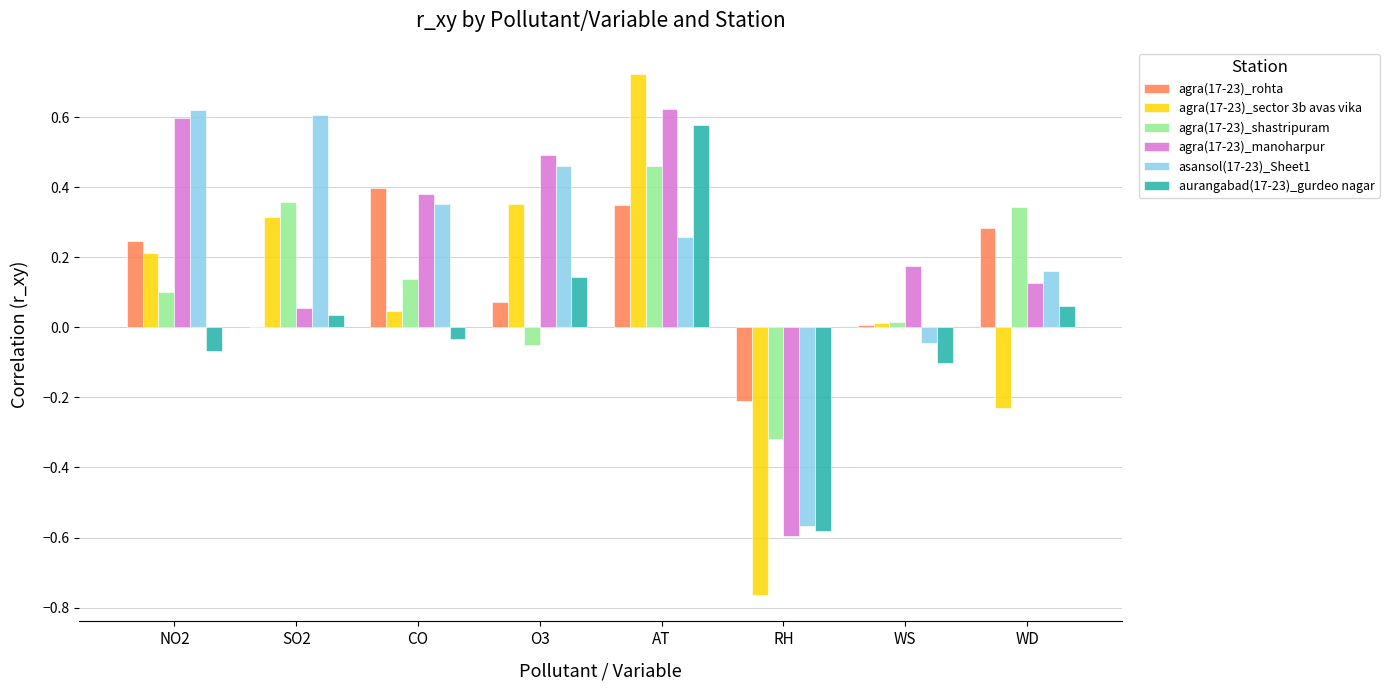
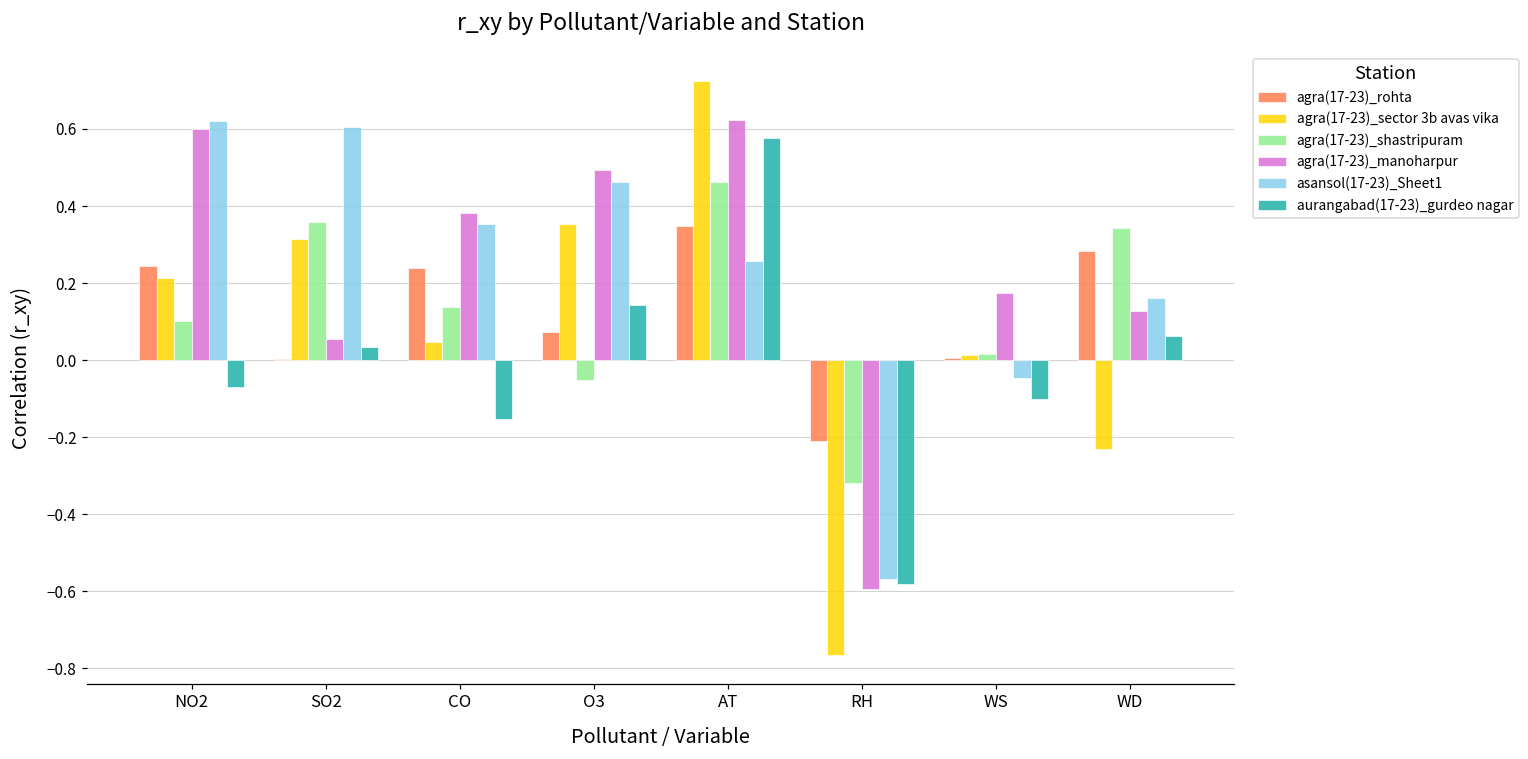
  {
    "agra(17-23)_rohta": {
      "NO2": 0.25,
-     "CO": 0.40,
+     "CO": 0.24,
      "O3": 0.07,
      "AT": 0.35,
      "RH": -0.21,
      "WD": 0.28
    },
    "agra(17-23)_sector 3b avas vika": {
      "NO2": 0.21,
      "SO2": 0.32,
      "CO": 0.05,
      "O3": 0.35,
      "AT": 0.72,
      "RH": -0.76,
      "WS": 0.01,
      "WD": -0.23
    },
    "agra(17-23)_shastripuram": {
      "NO2": 0.10,
      "SO2": 0.36,
      "CO": 0.14,
      "O3": -0.05,
      "AT": 0.46,
      "RH": -0.32,
      "WS": 0.02,
      "WD": 0.34
    },
    "agra(17-23)_manoharpur": {
      "NO2": 0.60,
      "SO2": 0.06,
      "CO": 0.38,
      "O3": 0.49,
      "AT": 0.62,
      "RH": -0.60,
      "WS": 0.17,
      "WD": 0.13
    },
    "asansol(17-23)_Sheet1": {
      "NO2": 0.62,
      "SO2": 0.61,
      "CO": 0.35,
      "O3": 0.46,
      "AT": 0.26,
      "RH": -0.57,
      "WS": -0.05,
      "WD": 0.16
    },
    "aurangabad(17-23)_gurdeo nagar": {
      "NO2": -0.07,
      "SO2": 0.03,
-     "CO": -0.03,
+     "CO": -0.15,
      "O3": 0.14,
      "AT": 0.58,
      "RH": -0.58,
      "WS": -0.10,
      "WD": 0.06
    }
  }
